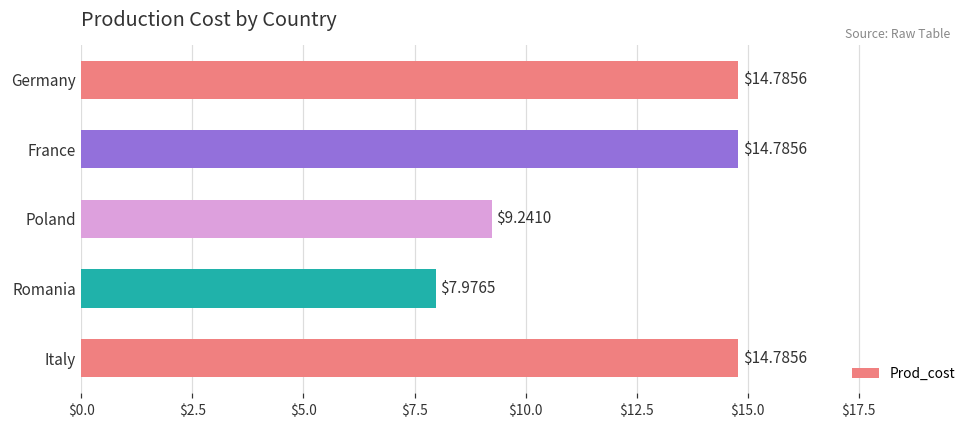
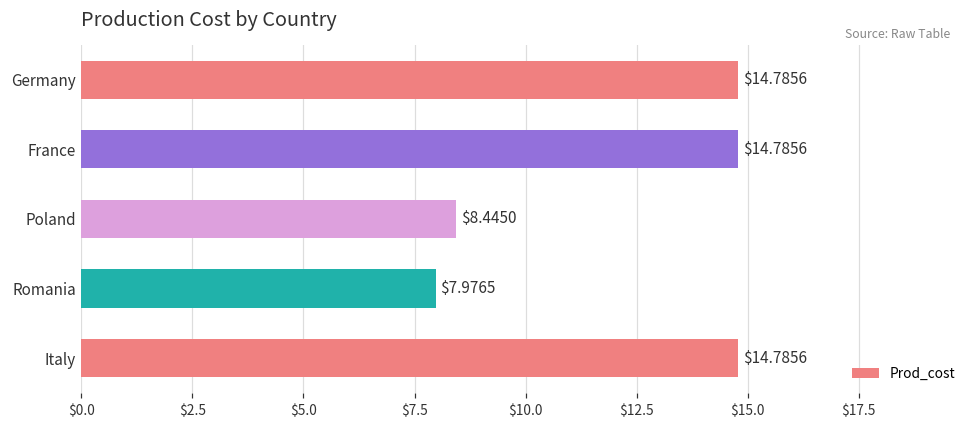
  {
    "Germany": "$14.7856",
    "France": "$14.7856",
-   "Poland": "$9.2410",
+   "Poland": "$8.4450",
    "Romania": "$7.9765",
    "Italy": "$14.7856"
  }
